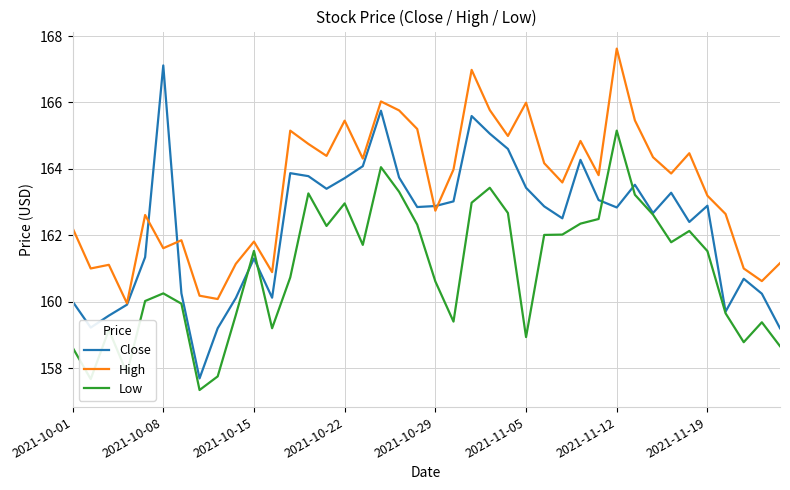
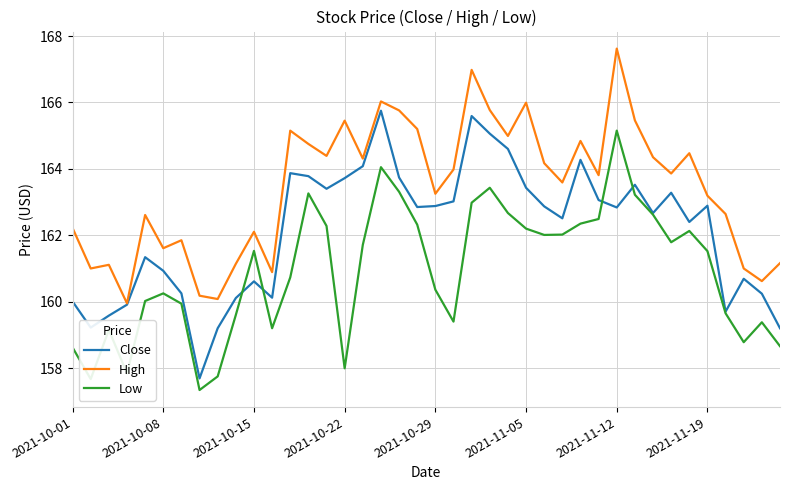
  {
    "Close": {
      "2021-10-01": 160.0,
-     "2021-10-08": 167.1,
-     "2021-10-15": 161.3,
+     "2021-10-08": 160.9,
+     "2021-10-15": 160.6,
      "2021-10-22": 163.7,
      "2021-10-29": 162.9,
      "2021-11-05": 163.4,
      "2021-11-12": 162.8,
      "2021-11-19": 162.9
    },
    "High": {
      "2021-10-01": 162.2,
      "2021-10-08": 161.6,
-     "2021-10-15": 161.8,
+     "2021-10-15": 162.1,
      "2021-10-22": 165.5,
-     "2021-10-29": 162.7,
+     "2021-10-29": 163.3,
      "2021-11-05": 166.0,
      "2021-11-12": 167.6,
      "2021-11-19": 163.2
    },
    "Low": {
      "2021-10-01": 158.6,
      "2021-10-08": 160.3,
      "2021-10-15": 161.5,
-     "2021-10-22": 163.0,
-     "2021-10-29": 160.6,
-     "2021-11-05": 158.9,
+     "2021-10-22": 158.0,
+     "2021-10-29": 160.4,
+     "2021-11-05": 162.2,
      "2021-11-12": 165.2,
      "2021-11-19": 161.5
    }
  }
